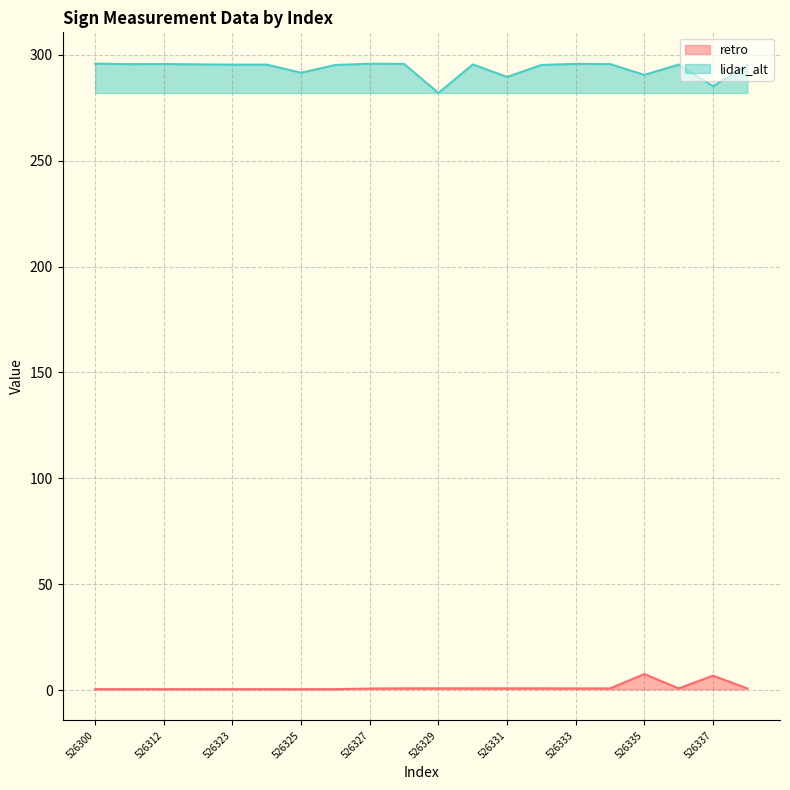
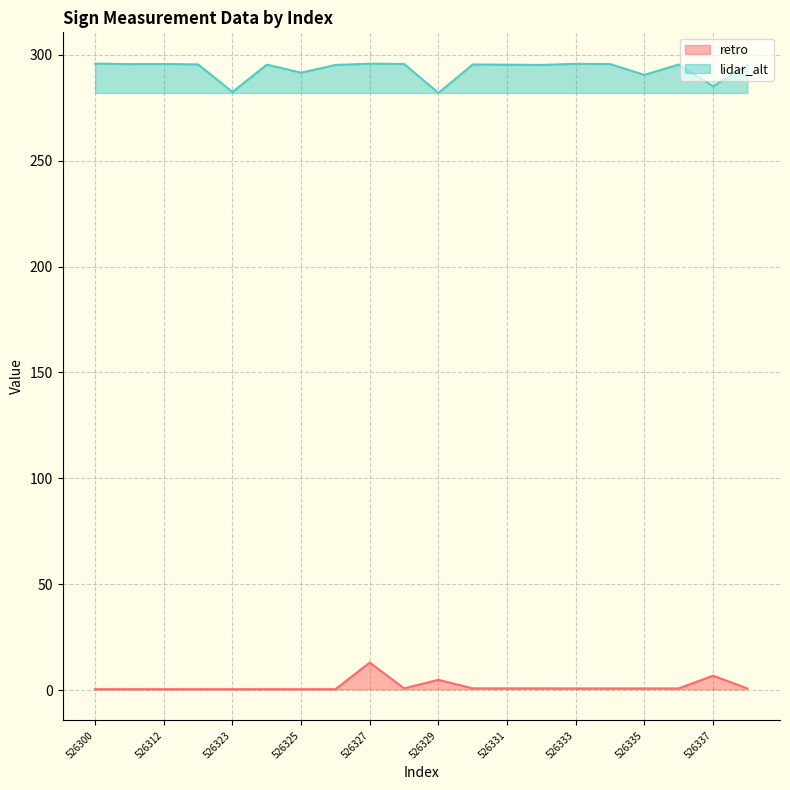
  {
    "retro": {
      "526300": 0,
      "526312": 0,
      "526323": 0,
      "526325": 0,
-     "526327": 1,
-     "526329": 1,
+     "526327": 13,
+     "526329": 5,
      "526331": 1,
      "526333": 1,
-     "526335": 8,
+     "526335": 1,
      "526337": 7
    },
    "lidar_alt": {
      "526300": 296,
      "526312": 296,
-     "526323": 295,
+     "526323": 282,
      "526325": 292,
      "526327": 296,
      "526329": 282,
-     "526331": 290,
+     "526331": 295,
      "526333": 296,
      "526335": 291,
      "526337": 285
    }
  }
